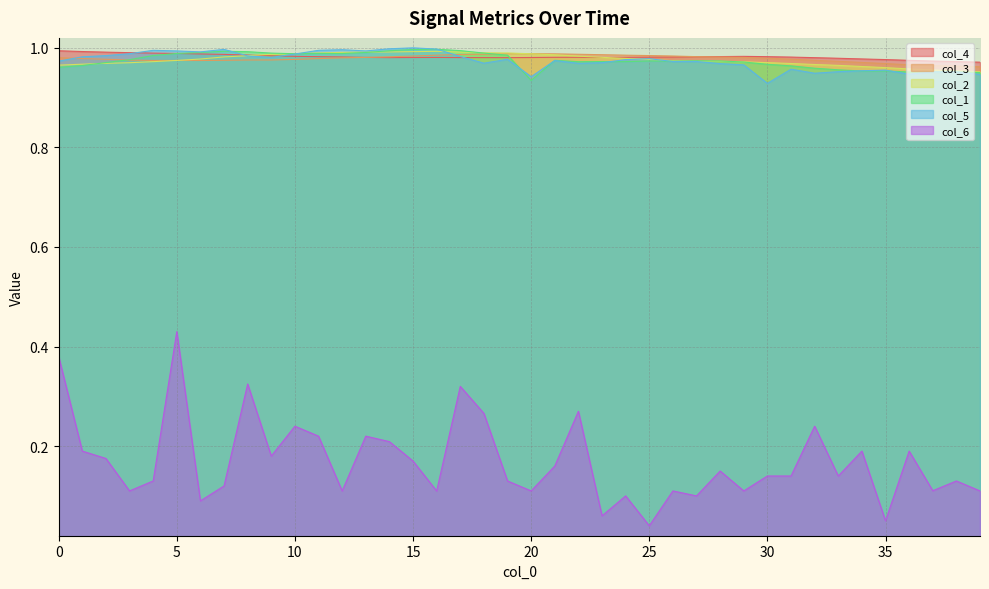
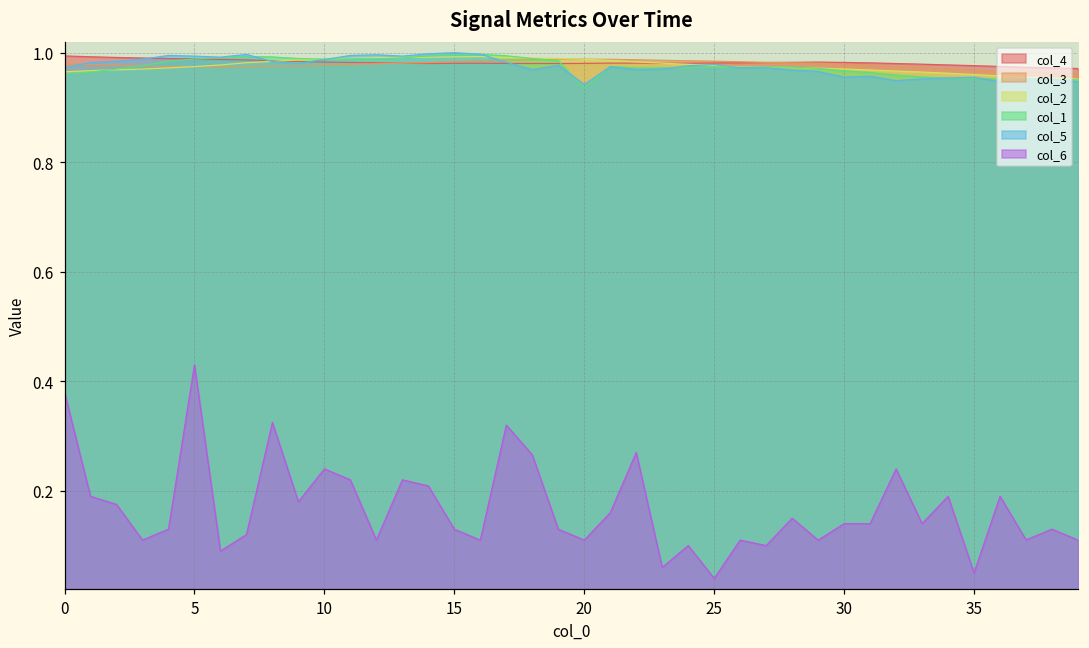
  {
    "col_1": {
      "20": 0.93
    },
    "col_5": {
      "0": 0.97,
      "20": 0.94,
-     "30": 0.93
+     "30": 0.96
    },
    "col_6": {
      "0": 0.38,
      "5": 0.43,
      "10": 0.24,
-     "15": 0.17,
+     "15": 0.13,
      "20": 0.11,
      "25": 0.04,
      "30": 0.14,
      "35": 0.05
    }
  }
